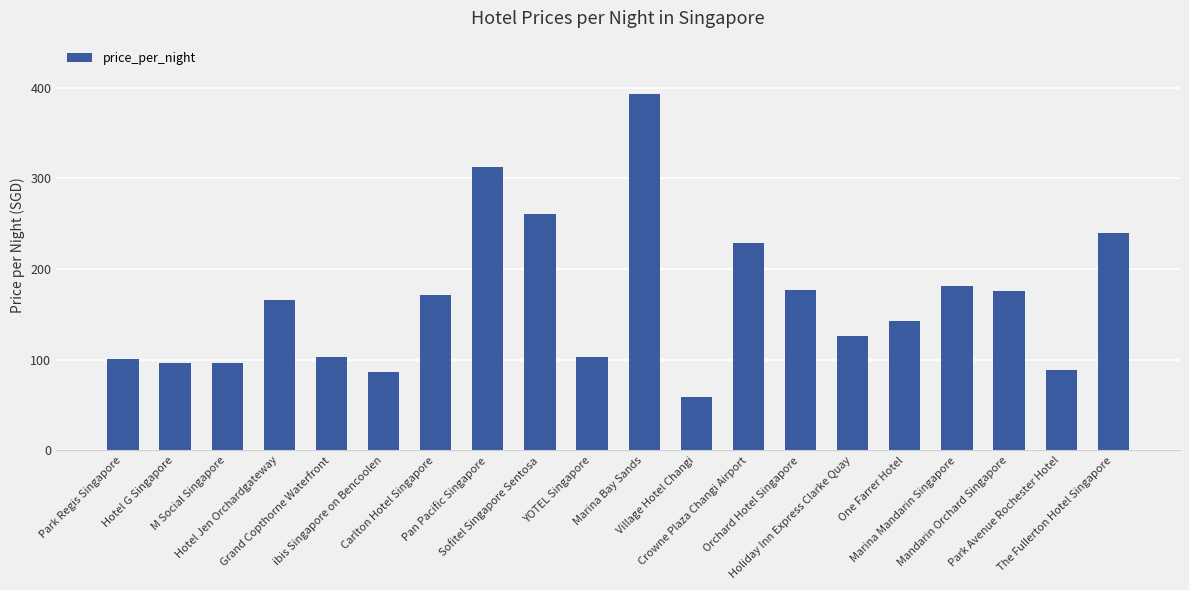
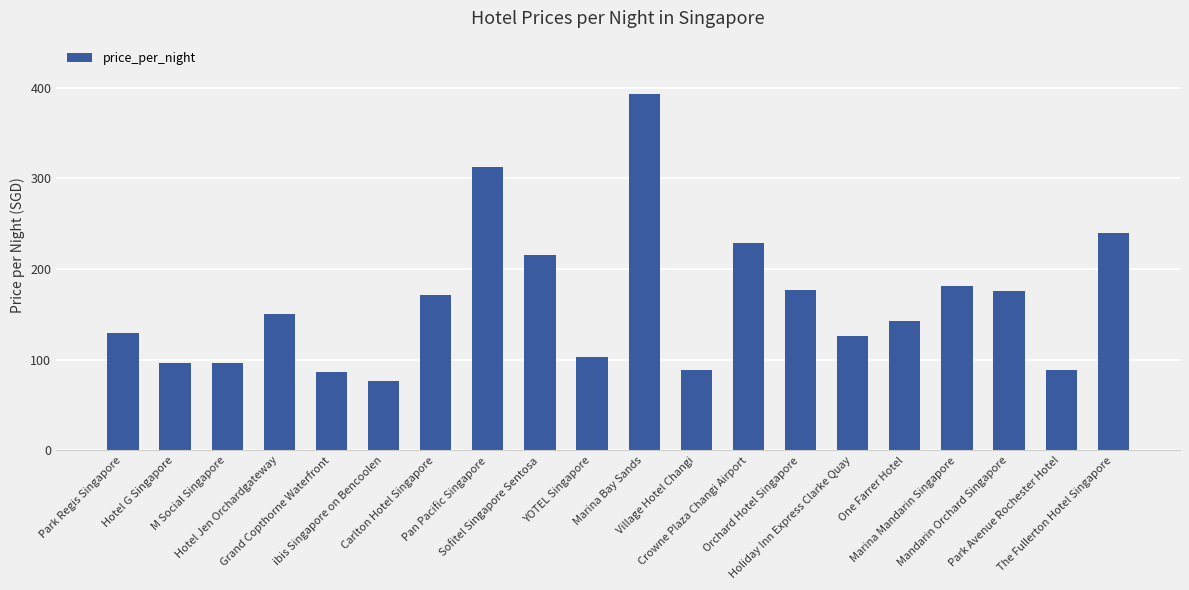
  {
-   "Park Regis Singapore": 100,
+   "Park Regis Singapore": 130,
    "Hotel G Singapore": 100,
    "M Social Singapore": 100,
-   "Hotel Jen Orchardgateway": 170,
-   "Grand Copthorne Waterfront": 100,
-   "ibis Singapore on Bencoolen": 90,
+   "Hotel Jen Orchardgateway": 150,
+   "Grand Copthorne Waterfront": 90,
+   "ibis Singapore on Bencoolen": 80,
    "Carlton Hotel Singapore": 170,
    "Pan Pacific Singapore": 310,
-   "Sofitel Singapore Sentosa": 260,
+   "Sofitel Singapore Sentosa": 220,
    "YOTEL Singapore": 100,
    "Marina Bay Sands": 390,
-   "Village Hotel Changi": 60,
+   "Village Hotel Changi": 90,
    "Crowne Plaza Changi Airport": 230,
    "Orchard Hotel Singapore": 180,
    "Holiday Inn Express Clarke Quay": 130,
    "One Farrer Hotel": 140,
    "Marina Mandarin Singapore": 180,
    "Mandarin Orchard Singapore": 180,
    "Park Avenue Rochester Hotel": 90,
    "The Fullerton Hotel Singapore": 240
  }
